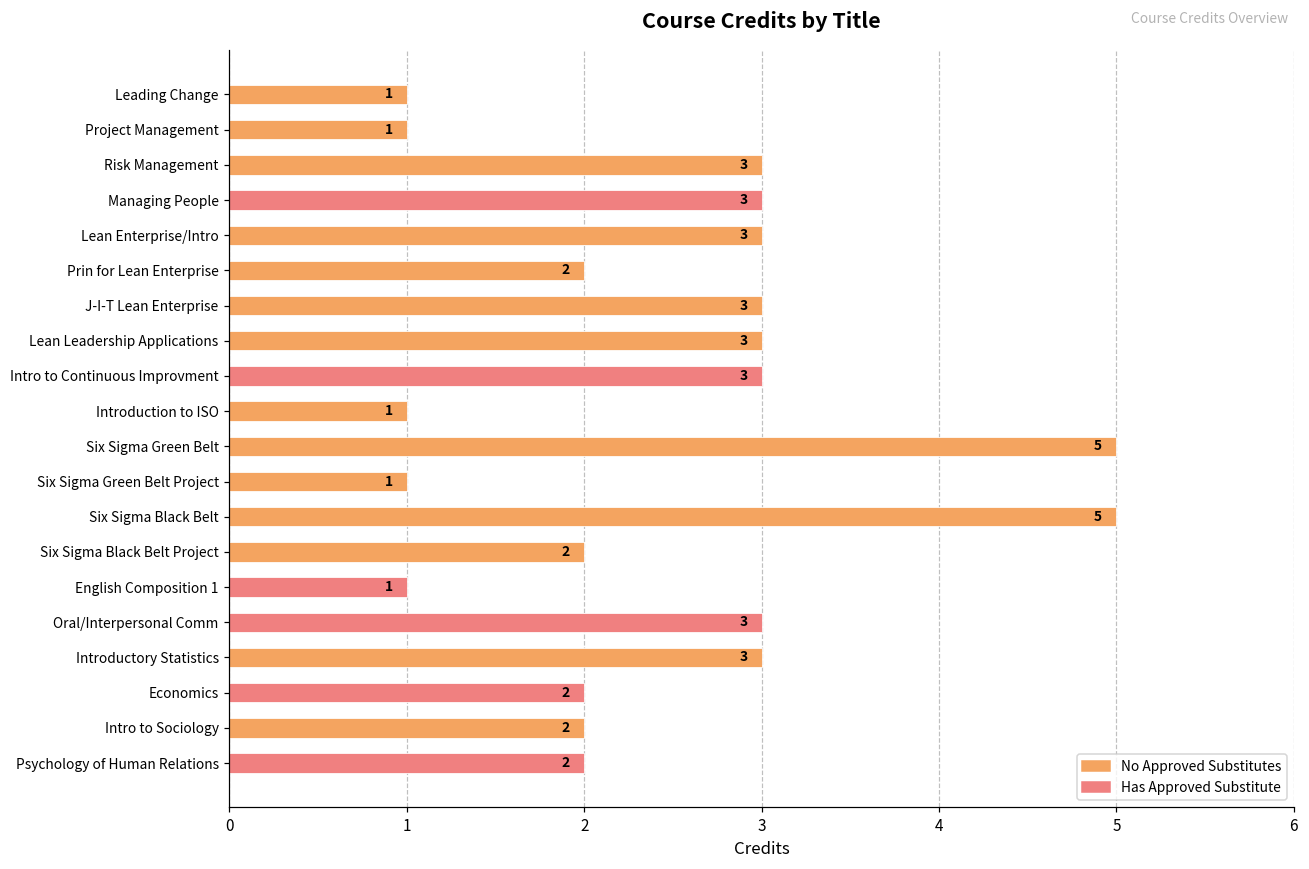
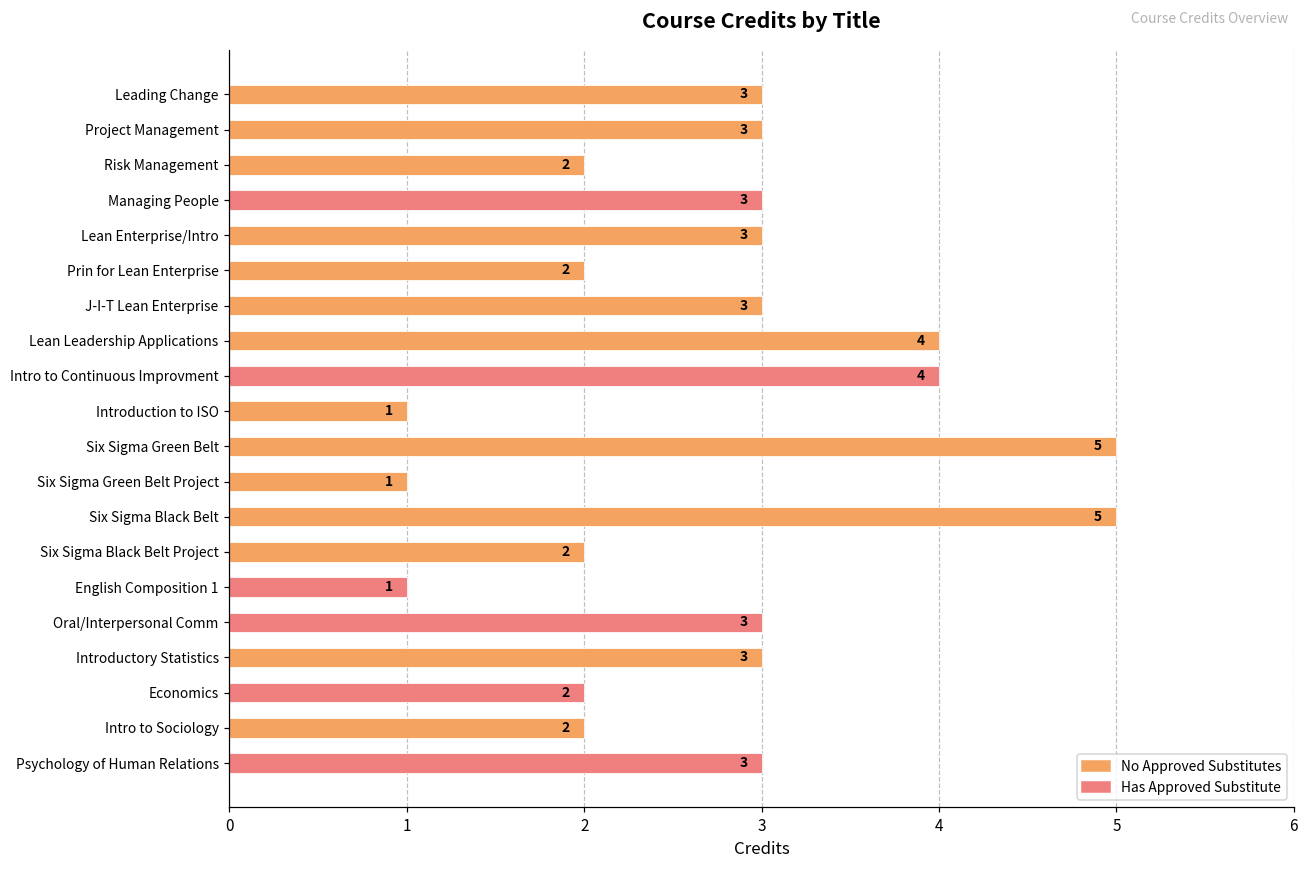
  {
-   "Leading Change": 1,
-   "Project Management": 1,
-   "Risk Management": 3,
+   "Leading Change": 3,
+   "Project Management": 3,
+   "Risk Management": 2,
    "Managing People": 3,
    "Lean Enterprise/Intro": 3,
    "Prin for Lean Enterprise": 2,
    "J-I-T Lean Enterprise": 3,
-   "Lean Leadership Applications": 3,
-   "Intro to Continuous Improvment": 3,
+   "Lean Leadership Applications": 4,
+   "Intro to Continuous Improvment": 4,
    "Introduction to ISO": 1,
    "Six Sigma Green Belt": 5,
    "Six Sigma Green Belt Project": 1,
    "Six Sigma Black Belt": 5,
    "Six Sigma Black Belt Project": 2,
    "English Composition 1": 1,
    "Oral/Interpersonal Comm": 3,
    "Introductory Statistics": 3,
    "Economics": 2,
    "Intro to Sociology": 2,
-   "Psychology of Human Relations": 2
+   "Psychology of Human Relations": 3
  }
